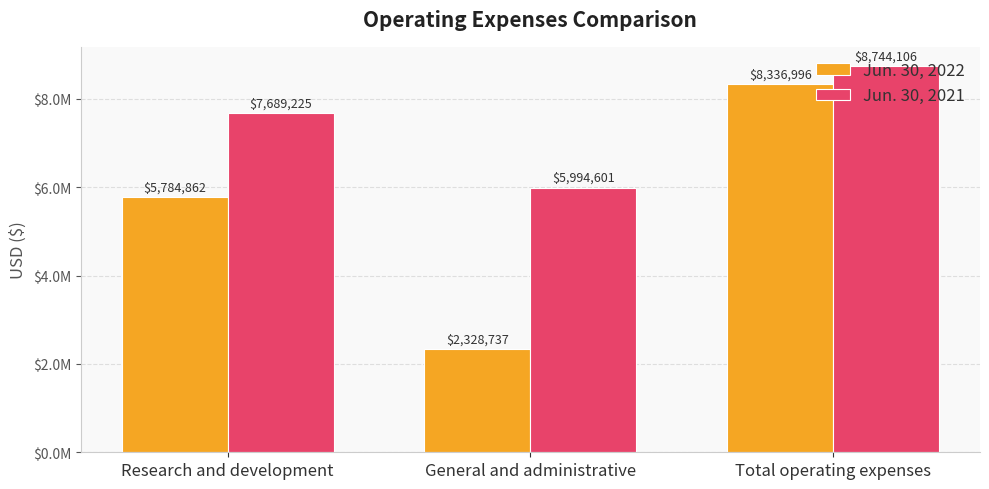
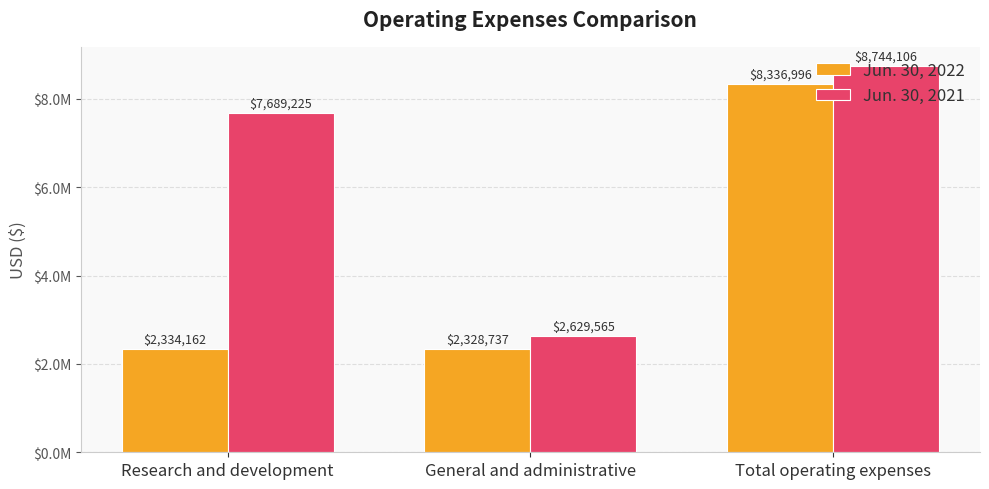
  {
    "Jun. 30, 2022": {
-     "Research and development": "$5,784,862",
+     "Research and development": "$2,334,162",
      "General and administrative": "$2,328,737",
      "Total operating expenses": "$8,336,996"
    },
    "Jun. 30, 2021": {
      "Research and development": "$7,689,225",
-     "General and administrative": "$5,994,601",
+     "General and administrative": "$2,629,565",
      "Total operating expenses": "$8,744,106"
    }
  }
